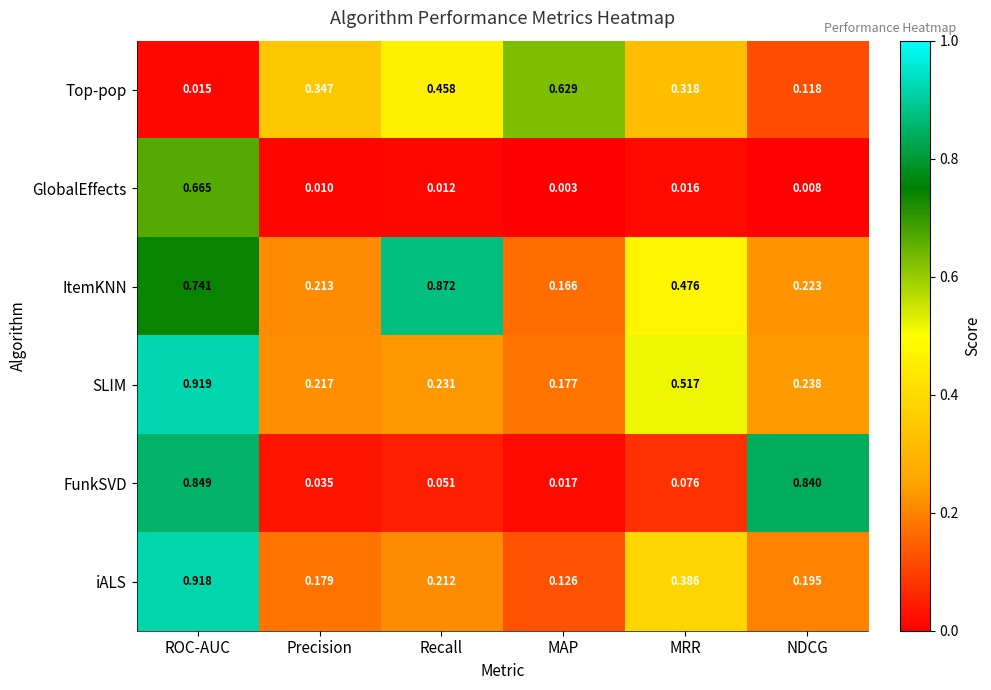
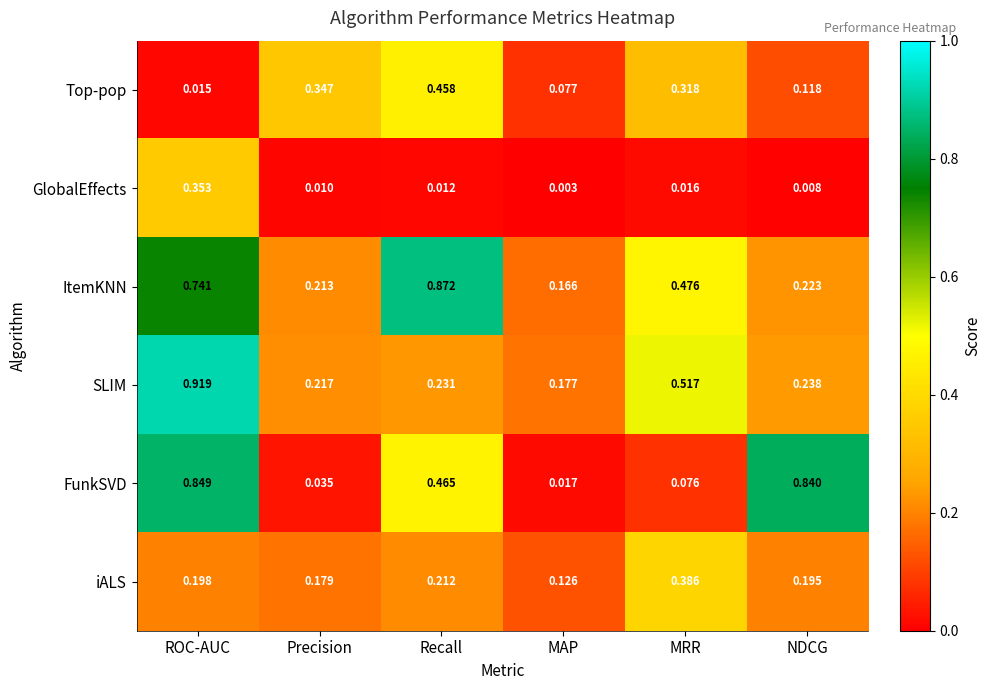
  {
    "Top-pop": {
      "ROC-AUC": 0.015,
      "Precision": 0.347,
      "Recall": 0.458,
-     "MAP": 0.629,
+     "MAP": 0.077,
      "MRR": 0.318,
      "NDCG": 0.118
    },
    "GlobalEffects": {
-     "ROC-AUC": 0.665,
+     "ROC-AUC": 0.353,
      "Precision": 0.010,
      "Recall": 0.012,
      "MAP": 0.003,
      "MRR": 0.016,
      "NDCG": 0.008
    },
    "ItemKNN": {
      "ROC-AUC": 0.741,
      "Precision": 0.213,
      "Recall": 0.872,
      "MAP": 0.166,
      "MRR": 0.476,
      "NDCG": 0.223
    },
    "SLIM": {
      "ROC-AUC": 0.919,
      "Precision": 0.217,
      "Recall": 0.231,
      "MAP": 0.177,
      "MRR": 0.517,
      "NDCG": 0.238
    },
    "FunkSVD": {
      "ROC-AUC": 0.849,
      "Precision": 0.035,
-     "Recall": 0.051,
+     "Recall": 0.465,
      "MAP": 0.017,
      "MRR": 0.076,
      "NDCG": 0.840
    },
    "iALS": {
-     "ROC-AUC": 0.918,
+     "ROC-AUC": 0.198,
      "Precision": 0.179,
      "Recall": 0.212,
      "MAP": 0.126,
      "MRR": 0.386,
      "NDCG": 0.195
    }
  }
